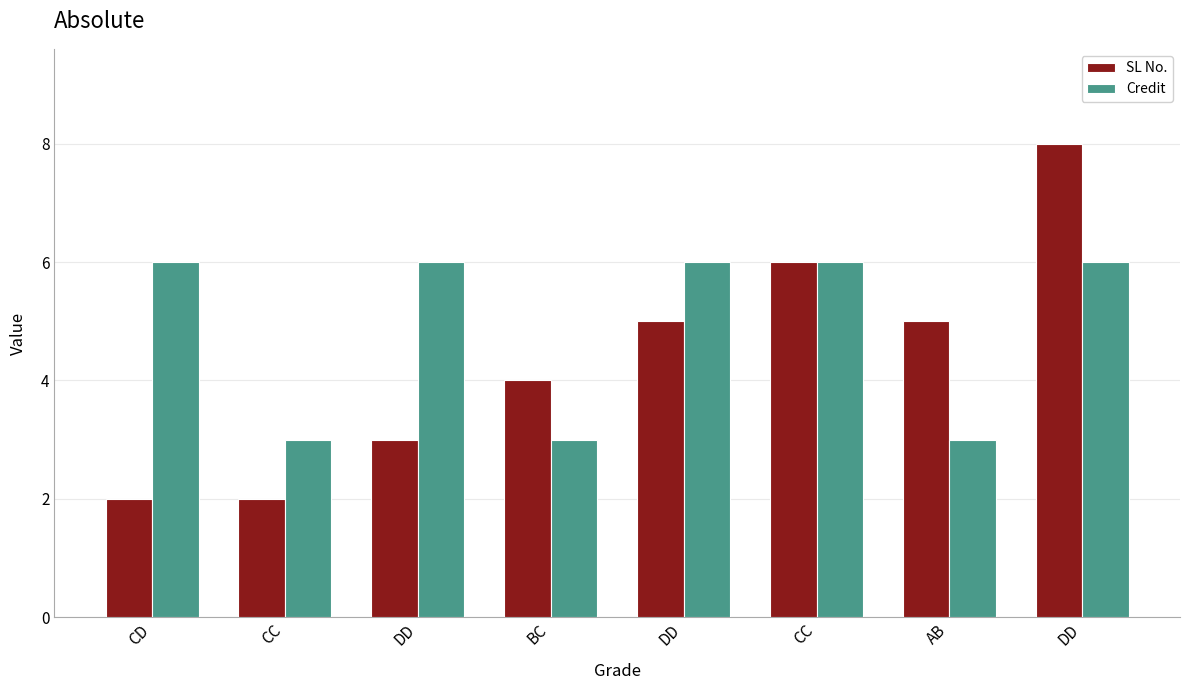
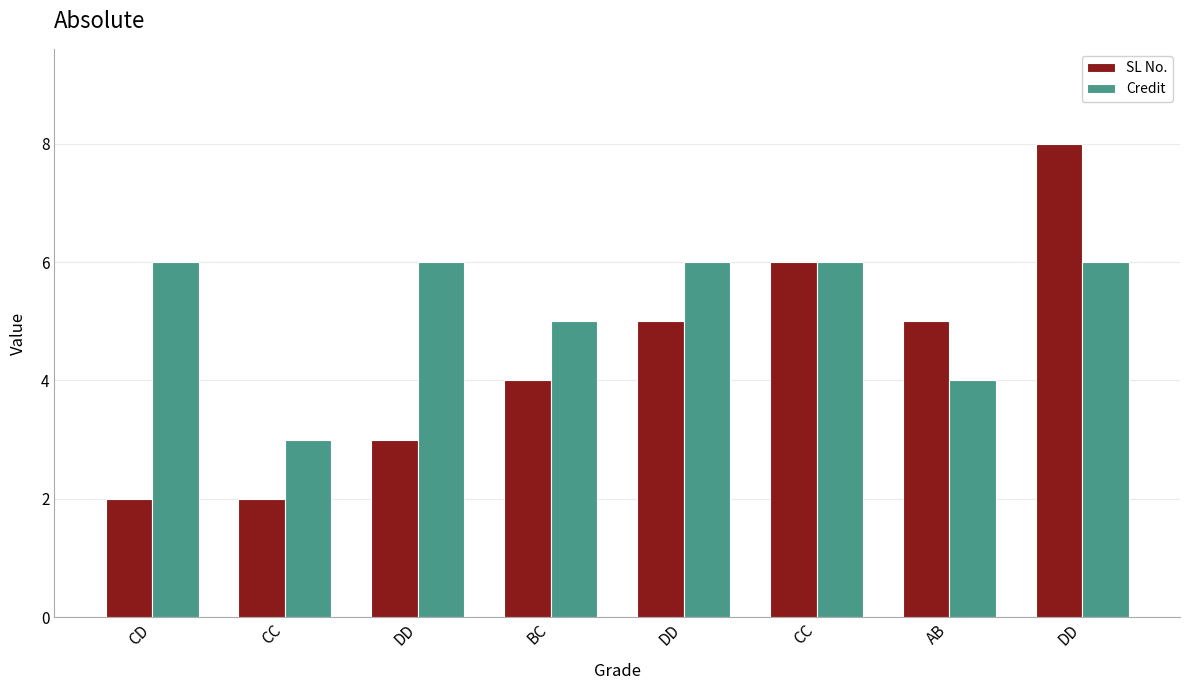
  {
    "SL No.": {
      "CD": 2,
      "BC": 4,
      "AB": 5
    },
    "Credit": {
      "CD": 6,
-     "BC": 3,
-     "AB": 3
+     "BC": 5,
+     "AB": 4
    }
  }
